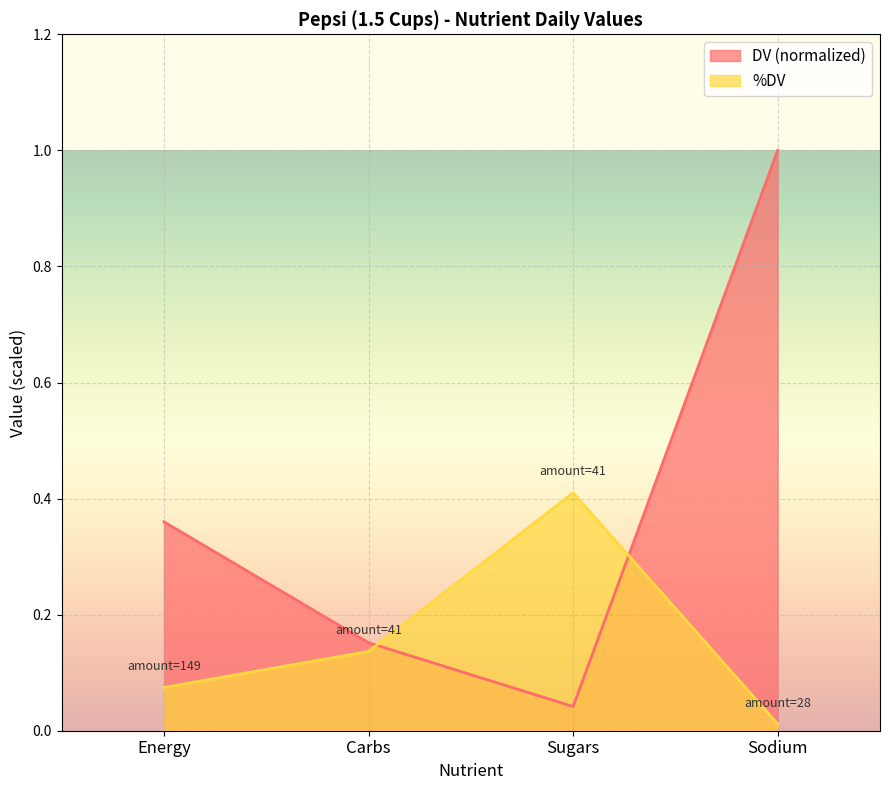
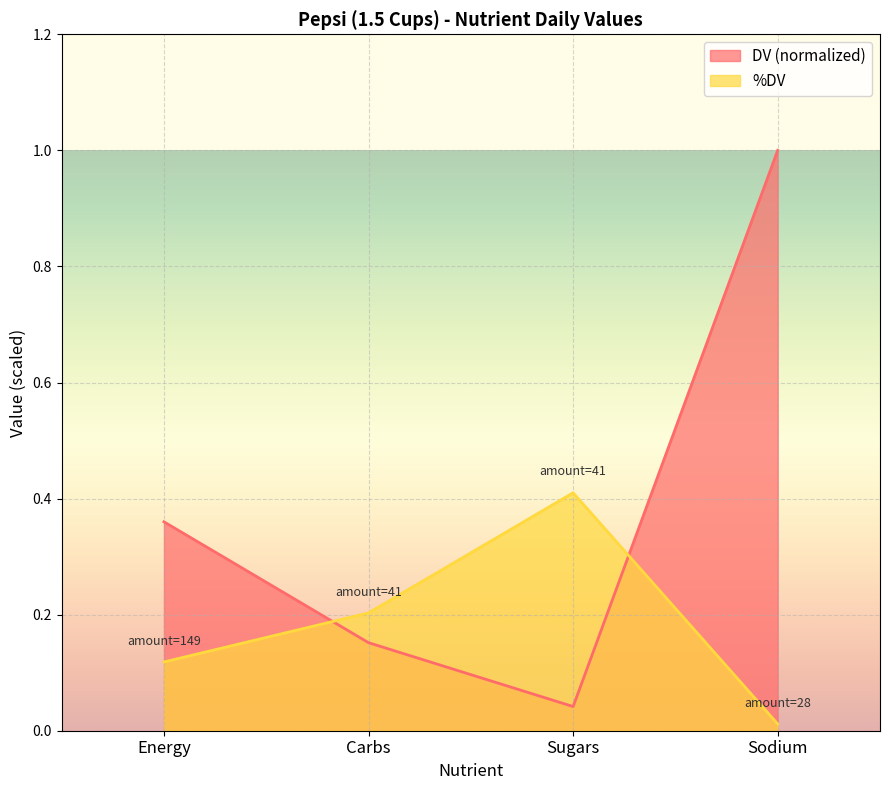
  {
    "DV (normalized)": {
      "Energy": 0.36,
      "Carbs": 0.15,
      "Sugars": 0.04,
      "Sodium": 1.00
    },
    "%DV": {
-     "Energy": 0.07,
-     "Carbs": 0.14
+     "Energy": 0.12,
+     "Carbs": 0.20
    }
  }
